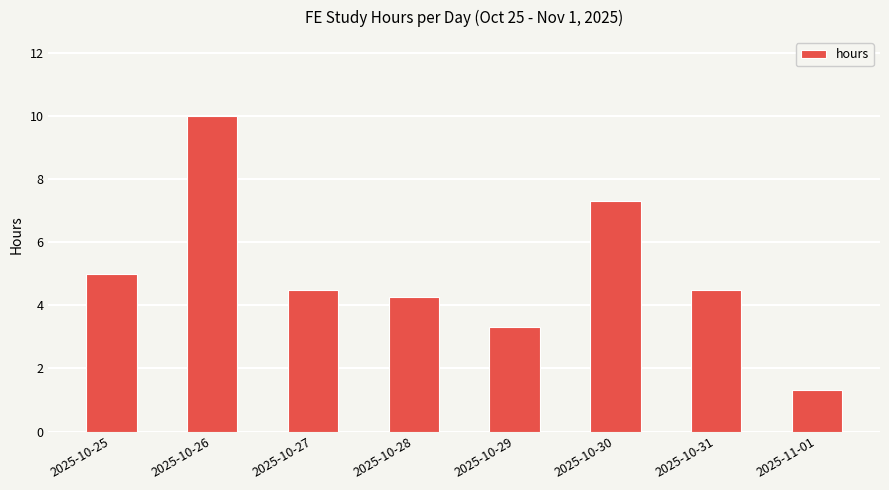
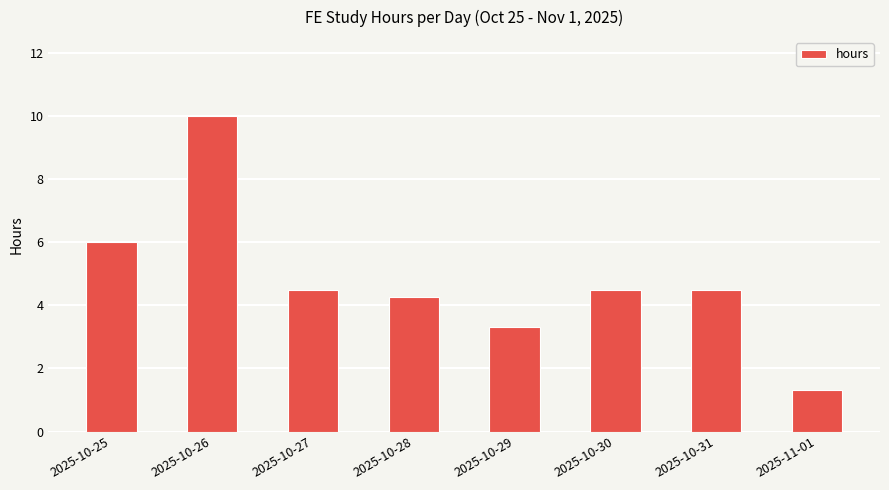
  {
-   "2025-10-25": 5,
+   "2025-10-25": 6,
    "2025-10-26": 10.0,
    "2025-10-27": 4.5,
    "2025-10-28": 4.3,
    "2025-10-29": 3.3,
-   "2025-10-30": 7.3,
+   "2025-10-30": 4.5,
    "2025-10-31": 4.5,
    "2025-11-01": 1.3
  }
